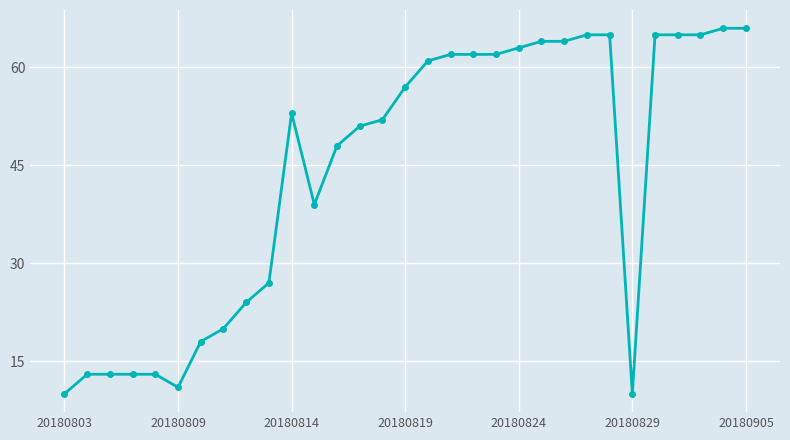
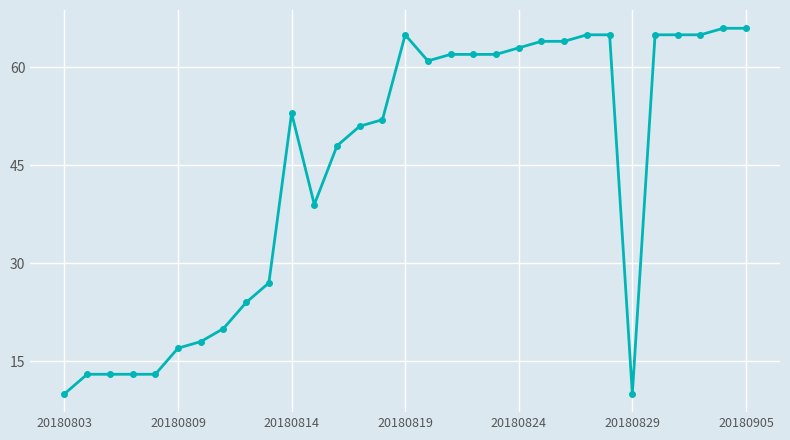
  {
    "20180803": 10,
-   "20180809": 11,
+   "20180809": 17,
    "20180814": 53,
-   "20180819": 57,
+   "20180819": 65,
    "20180824": 63,
    "20180829": 10,
    "20180905": 66
  }
